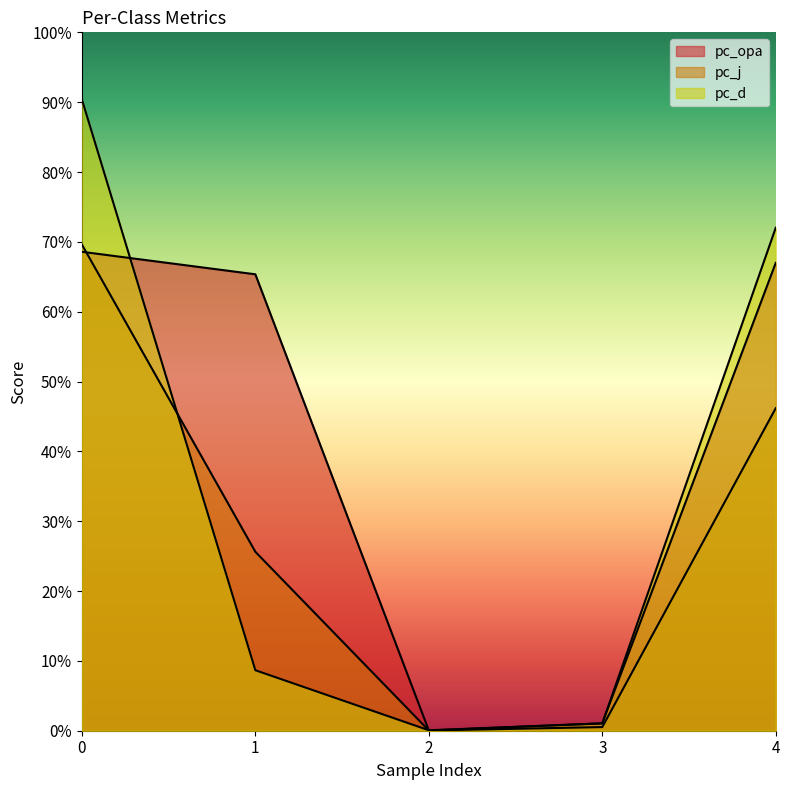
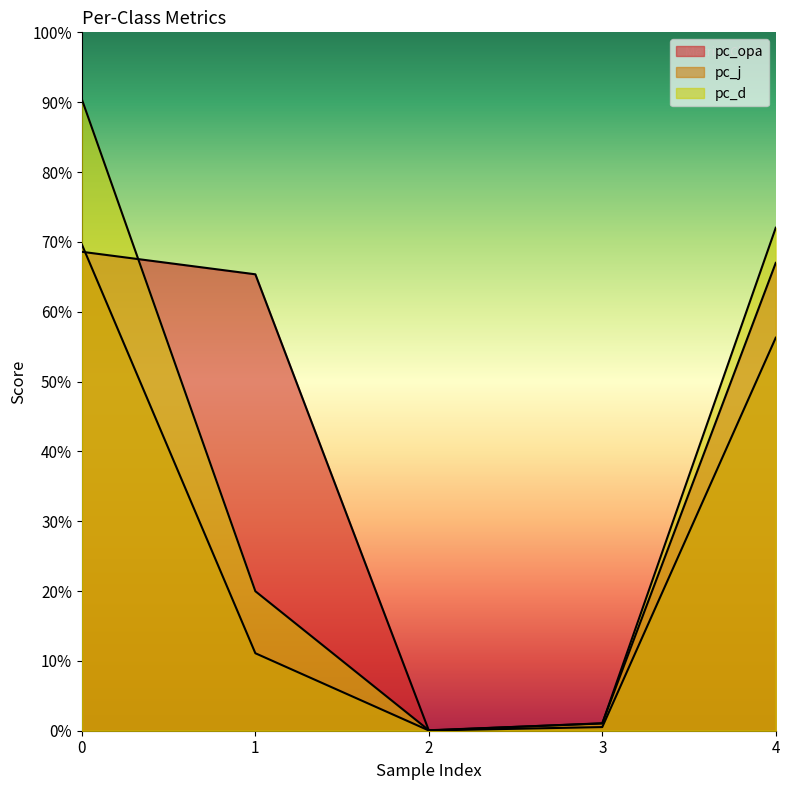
  {
    "pc_opa": {
      "0": "69%",
      "1": "65%",
      "4": "67%"
    },
    "pc_j": {
      "0": "70%",
-     "1": "26%",
+     "1": "11%",
      "3": "1%",
-     "4": "46%"
+     "4": "56%"
    },
    "pc_d": {
      "0": "90%",
-     "1": "9%",
+     "1": "20%",
      "4": "72%"
    }
  }
